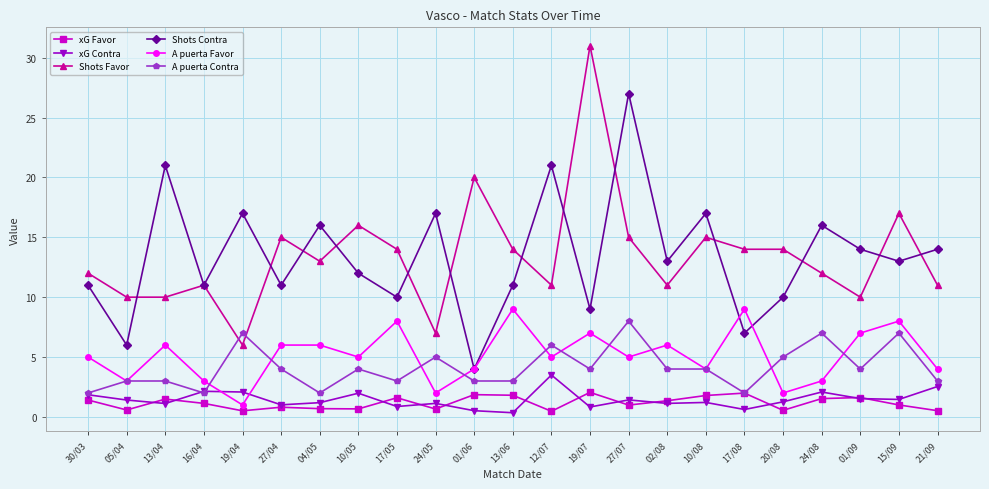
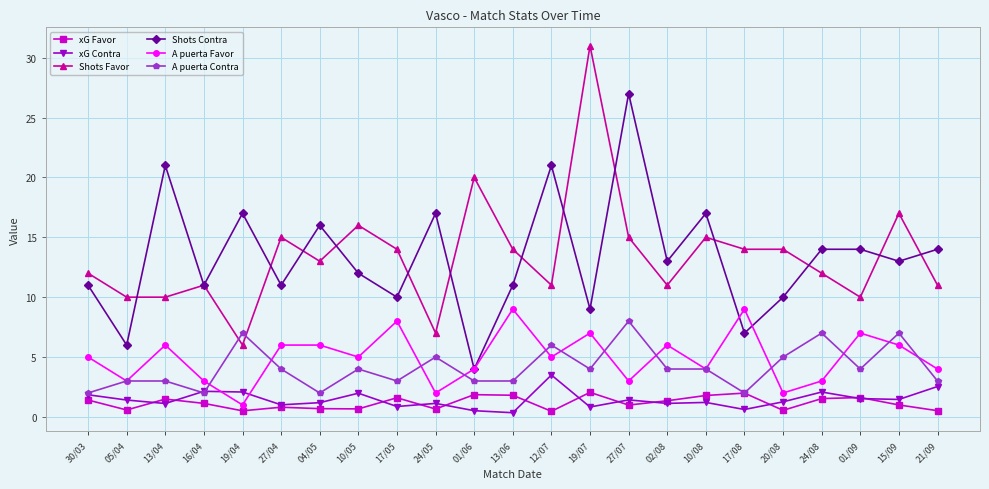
  {
    "Shots Contra": {
      "30/03": 11,
      "05/04": 6,
      "13/04": 21,
      "19/04": 17,
      "27/04": 11,
      "04/05": 16,
      "10/05": 12,
      "17/05": 10,
      "24/05": 17,
      "13/06": 11,
      "12/07": 21,
      "19/07": 9,
      "27/07": 27,
      "02/08": 13,
      "10/08": 17,
      "17/08": 7,
      "20/08": 10,
-     "24/08": 16,
+     "24/08": 14,
      "01/09": 14,
      "15/09": 13,
      "21/09": 14
    },
    "A puerta Favor": {
      "30/03": 5,
      "13/04": 6,
      "16/04": 3,
      "19/04": 1,
      "27/04": 6,
      "04/05": 6,
      "10/05": 5,
      "17/05": 8,
      "24/05": 2,
      "13/06": 9,
      "12/07": 5,
      "19/07": 7,
-     "27/07": 5,
+     "27/07": 3,
      "02/08": 6,
      "17/08": 9,
      "20/08": 2,
      "24/08": 3,
      "01/09": 7,
-     "15/09": 8,
+     "15/09": 6,
      "21/09": 4
    }
  }
